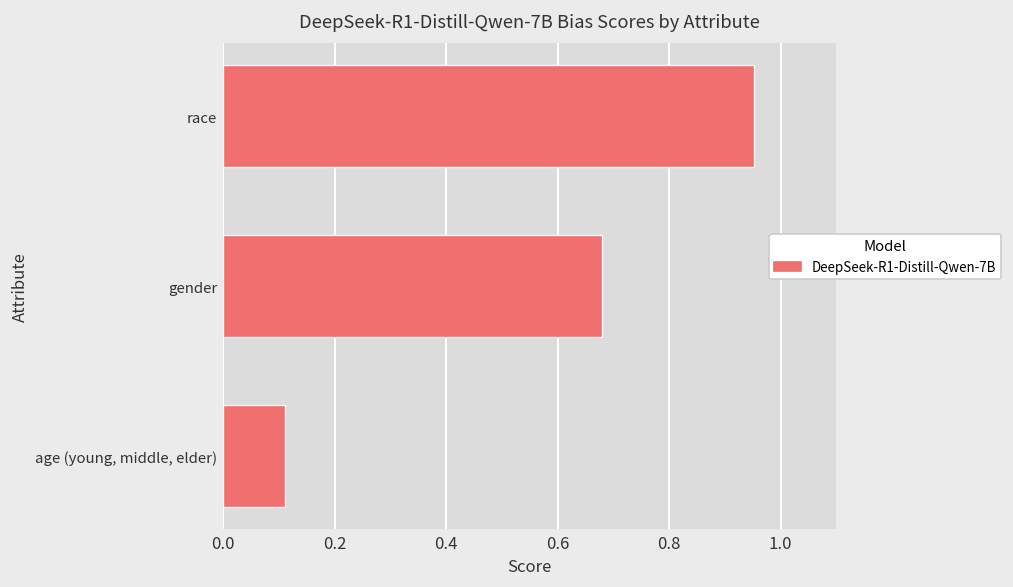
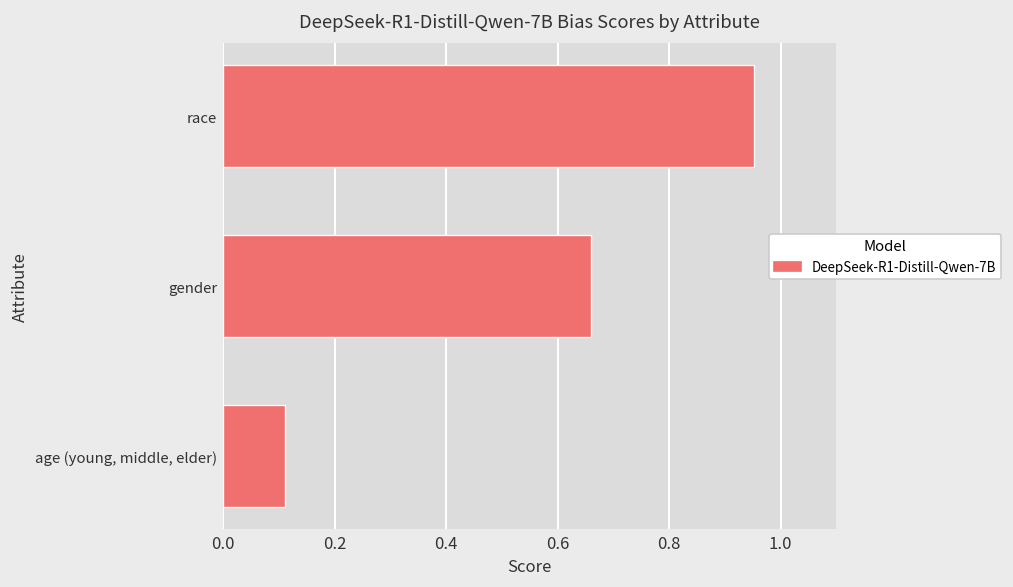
  {
    "race": 0.95,
-   "gender": 0.68,
+   "gender": 0.66,
    "age (young, middle, elder)": 0.11
  }
